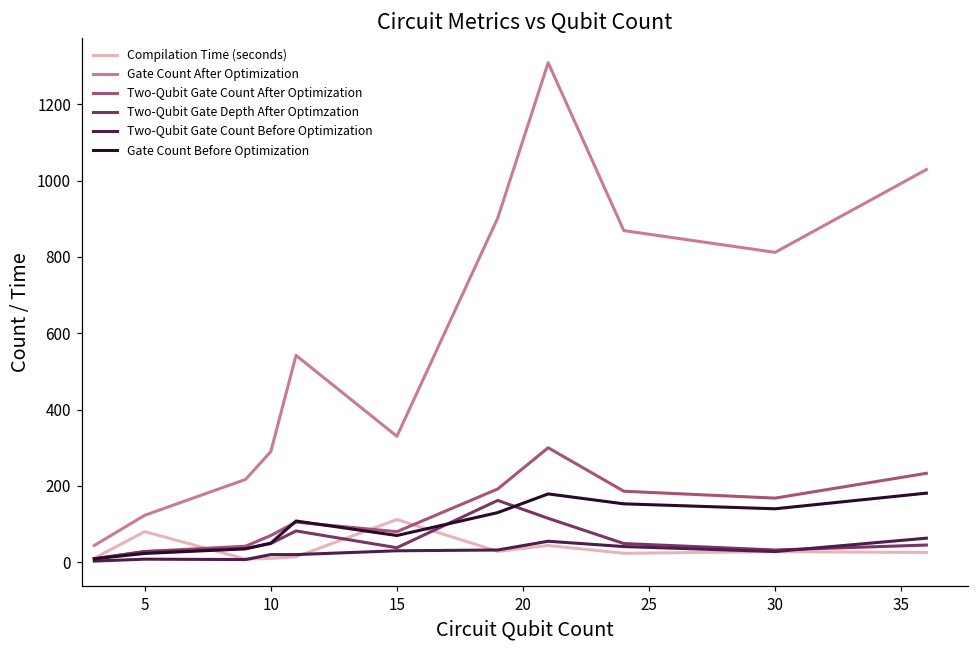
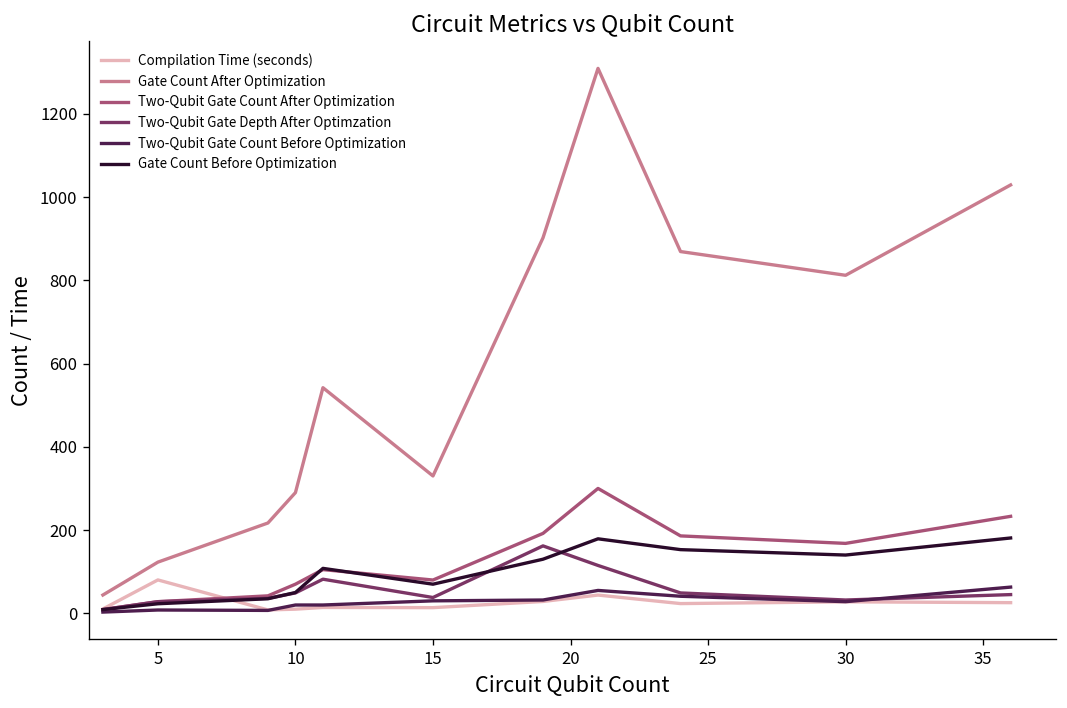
  {
    "Compilation Time (seconds)": {
      "5": 80,
      "10": 10,
-     "15": 110
+     "15": 10
    }
  }
